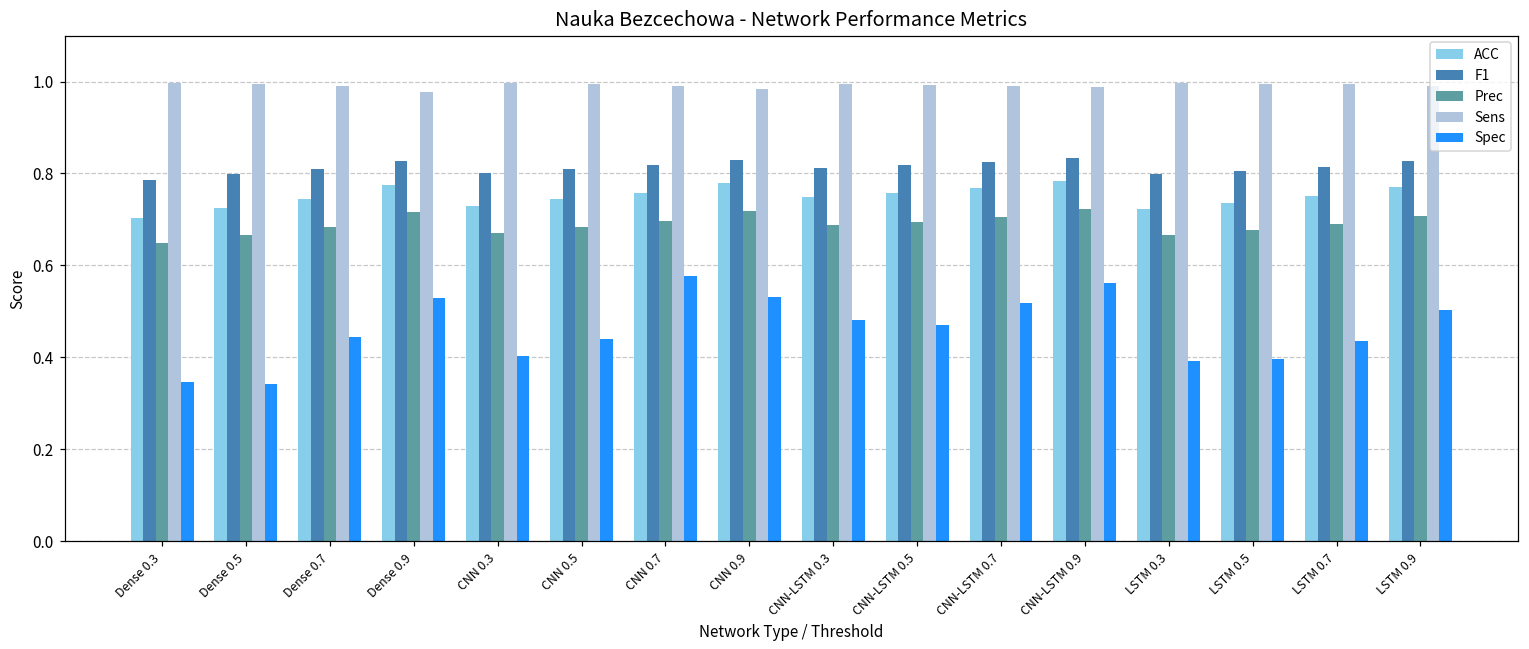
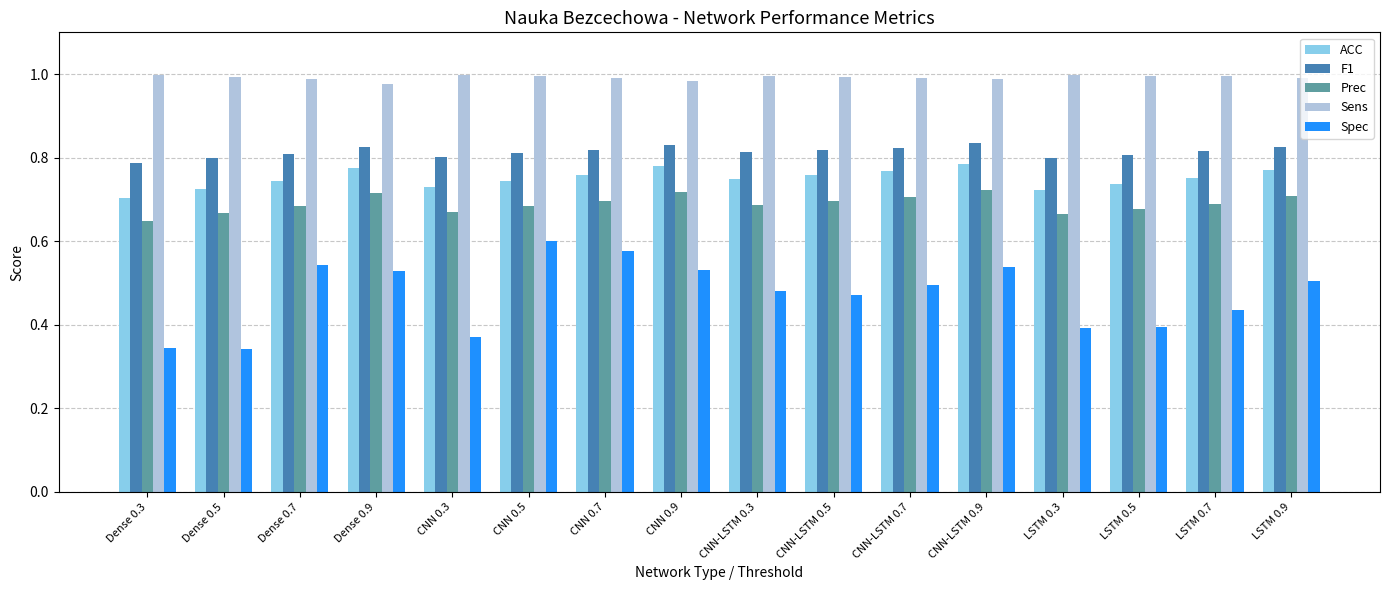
  {
    "Spec": {
      "Dense 0.3": 0.35,
      "Dense 0.5": 0.34,
-     "Dense 0.7": 0.45,
+     "Dense 0.7": 0.54,
      "Dense 0.9": 0.53,
-     "CNN 0.3": 0.40,
-     "CNN 0.5": 0.44,
+     "CNN 0.3": 0.37,
+     "CNN 0.5": 0.60,
      "CNN 0.7": 0.58,
      "CNN 0.9": 0.53,
      "CNN-LSTM 0.3": 0.48,
      "CNN-LSTM 0.5": 0.47,
-     "CNN-LSTM 0.7": 0.52,
-     "CNN-LSTM 0.9": 0.56,
+     "CNN-LSTM 0.7": 0.50,
+     "CNN-LSTM 0.9": 0.54,
      "LSTM 0.3": 0.39,
      "LSTM 0.5": 0.40,
      "LSTM 0.7": 0.44,
      "LSTM 0.9": 0.50
    }
  }
